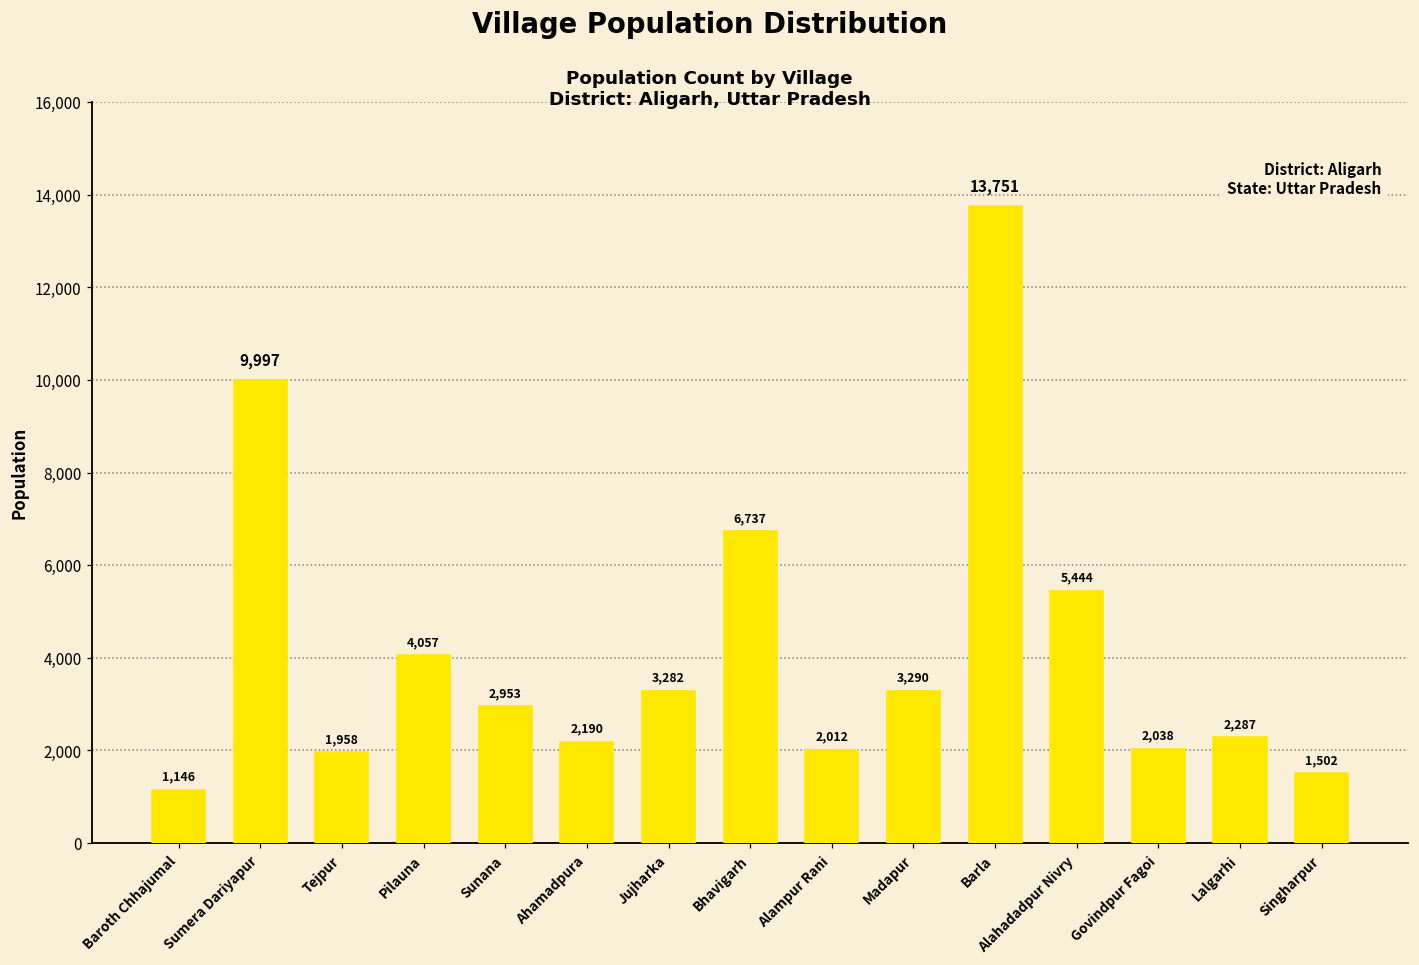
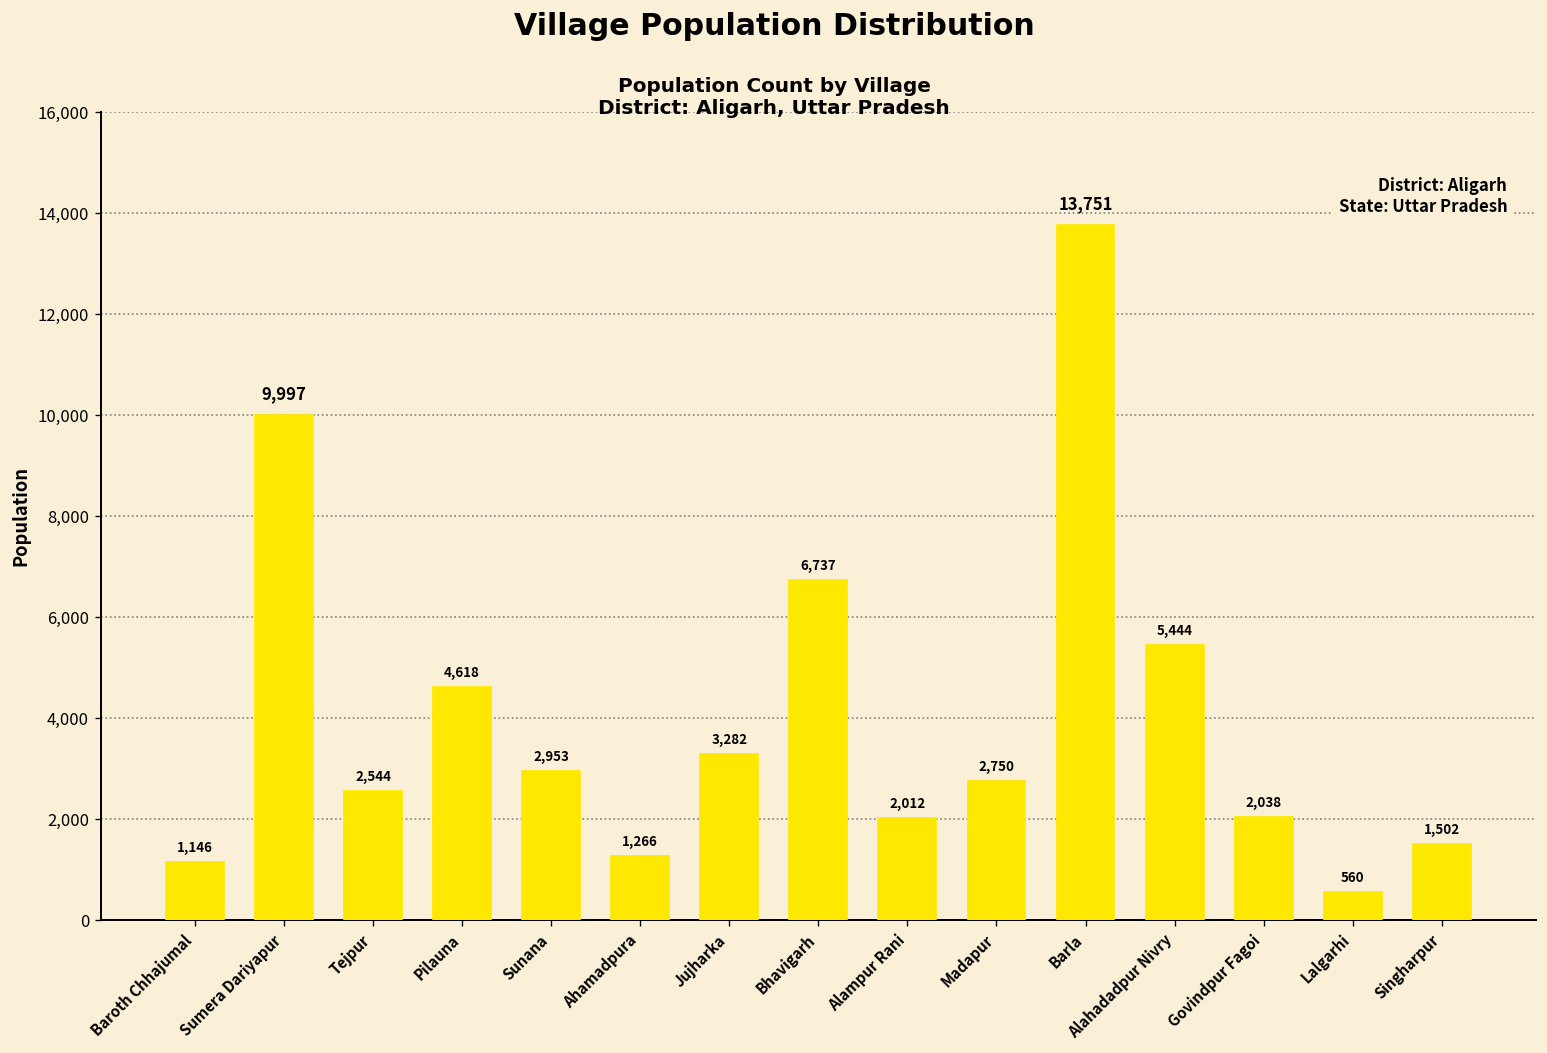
  {
    "Baroth Chhajumal": "1,146",
    "Sumera Dariyapur": "9,997",
-   "Tejpur": "1,958",
-   "Pilauna": "4,057",
+   "Tejpur": "2,544",
+   "Pilauna": "4,618",
    "Sunana": "2,953",
-   "Ahamadpura": "2,190",
+   "Ahamadpura": "1,266",
    "Jujharka": "3,282",
    "Bhavigarh": "6,737",
    "Alampur Rani": "2,012",
-   "Madapur": "3,290",
+   "Madapur": "2,750",
    "Barla": "13,751",
    "Alahadadpur Nivry": "5,444",
    "Govindpur Fagoi": "2,038",
-   "Lalgarhi": "2,287",
+   "Lalgarhi": "560",
    "Singharpur": "1,502"
  }
